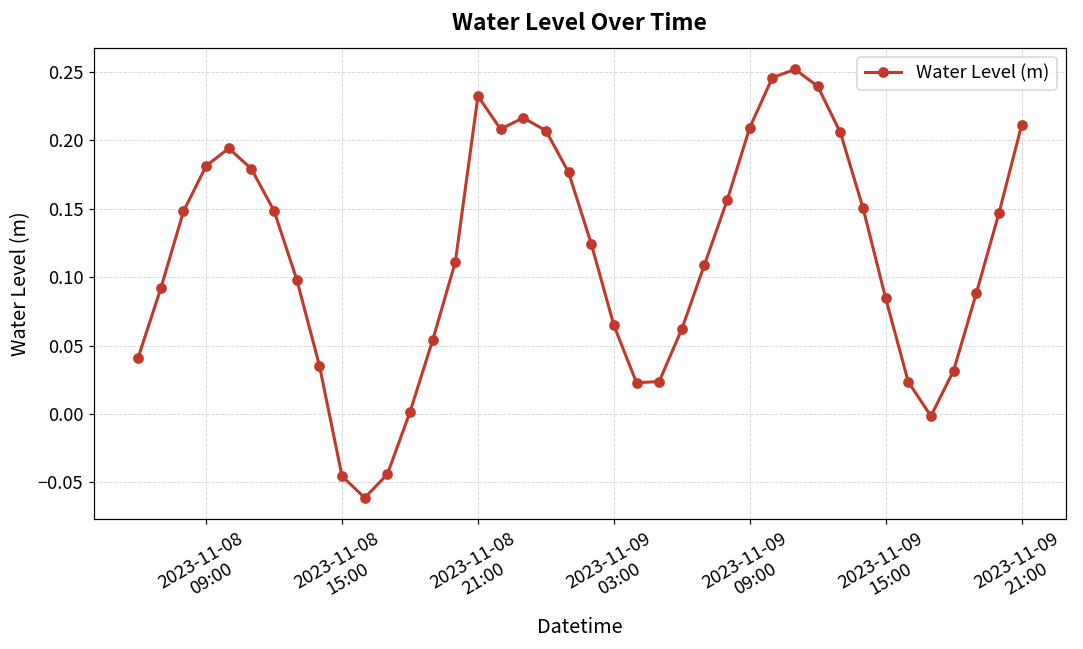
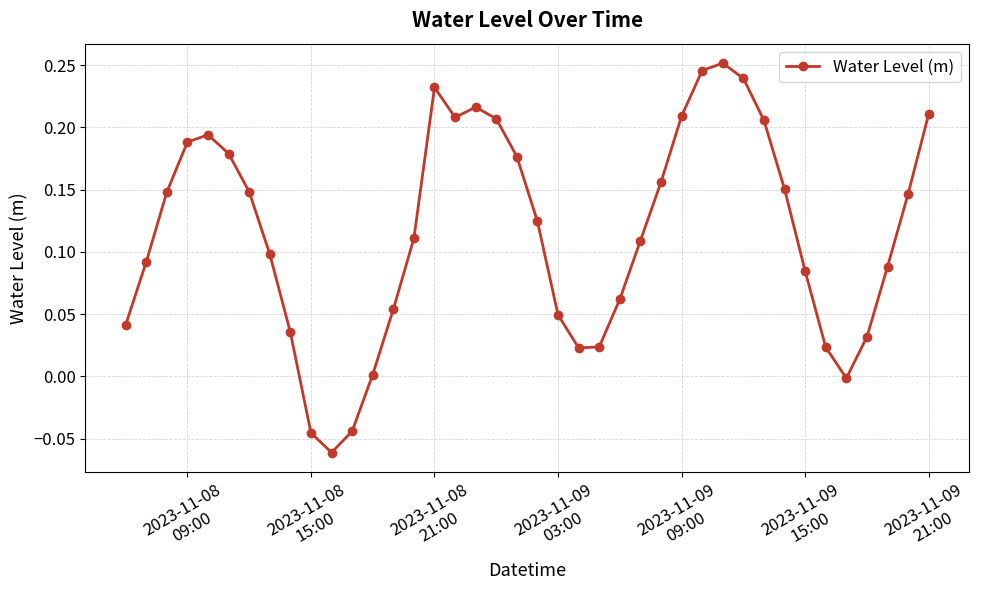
  {
-   "2023-11-08 09:00": 0.181,
+   "2023-11-08 09:00": 0.188,
    "2023-11-08 15:00": -0.045,
    "2023-11-08 21:00": 0.232,
-   "2023-11-09 03:00": 0.065,
+   "2023-11-09 03:00": 0.049,
    "2023-11-09 09:00": 0.209,
    "2023-11-09 15:00": 0.085,
    "2023-11-09 21:00": 0.211
  }
